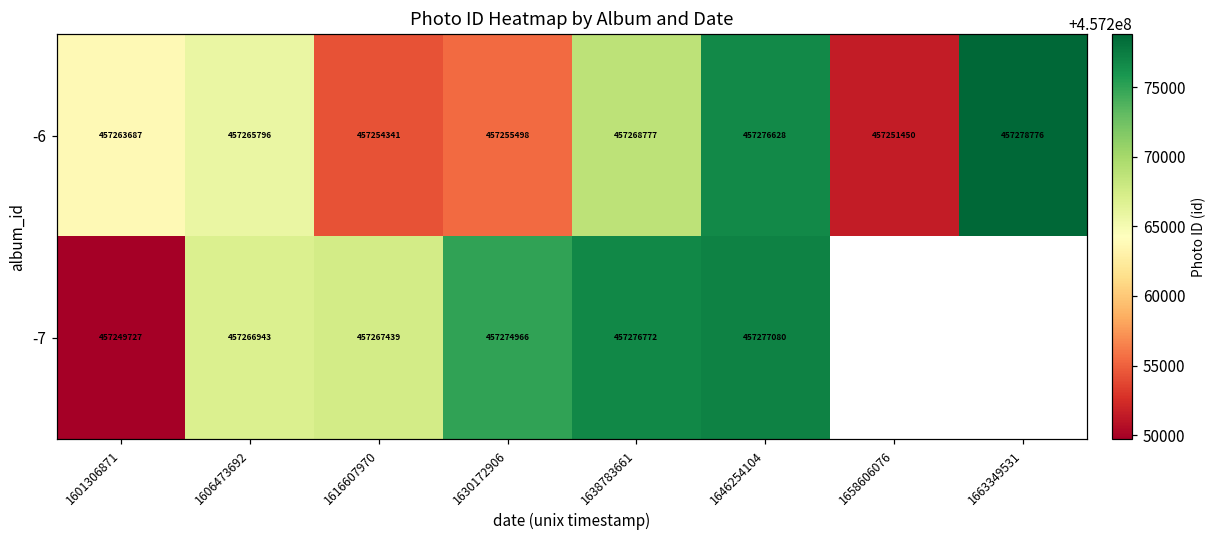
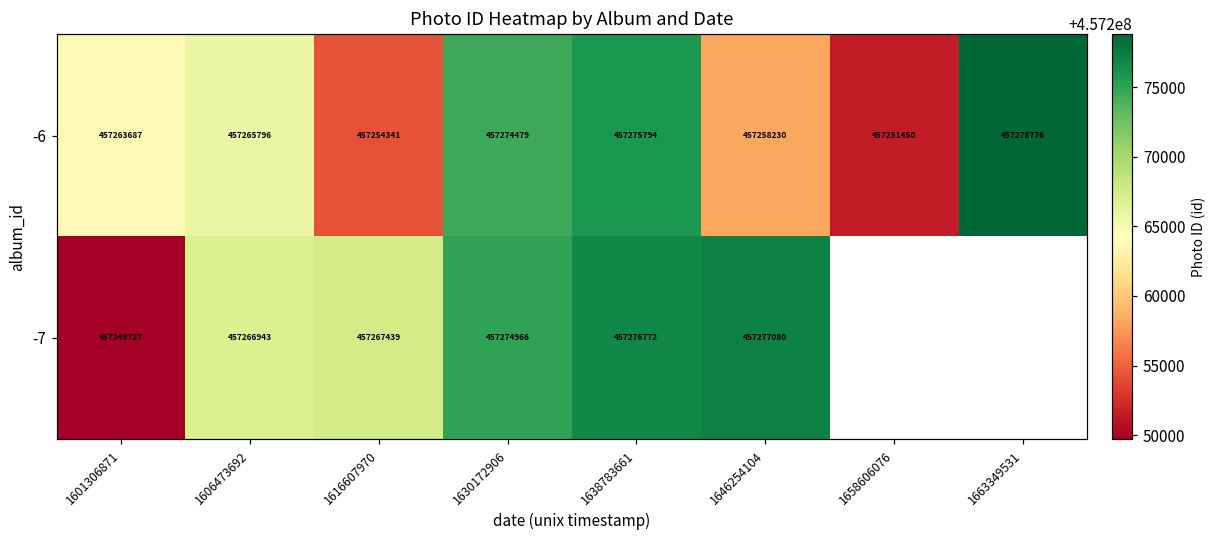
  {
    "-6": {
      "1601306871": 457263687,
      "1606473692": 457265796,
      "1616607970": 457254341,
-     "1630172906": 457255498,
-     "1638783661": 457268777,
-     "1646254104": 457276628,
+     "1630172906": 457274479,
+     "1638783661": 457275794,
+     "1646254104": 457258230,
      "1658606076": 457251450,
      "1663349531": 457278776
    },
    "-7": {
      "1601306871": 457249727,
      "1606473692": 457266943,
      "1616607970": 457267439,
      "1630172906": 457274966,
      "1638783661": 457276772,
      "1646254104": 457277080
    }
  }
